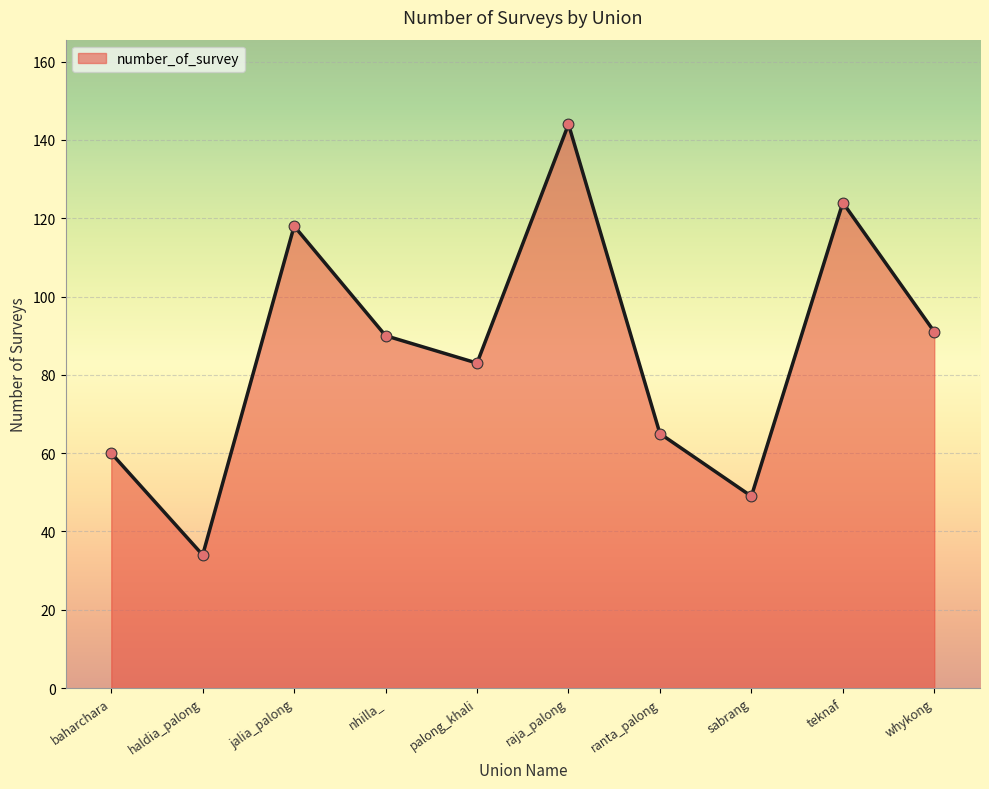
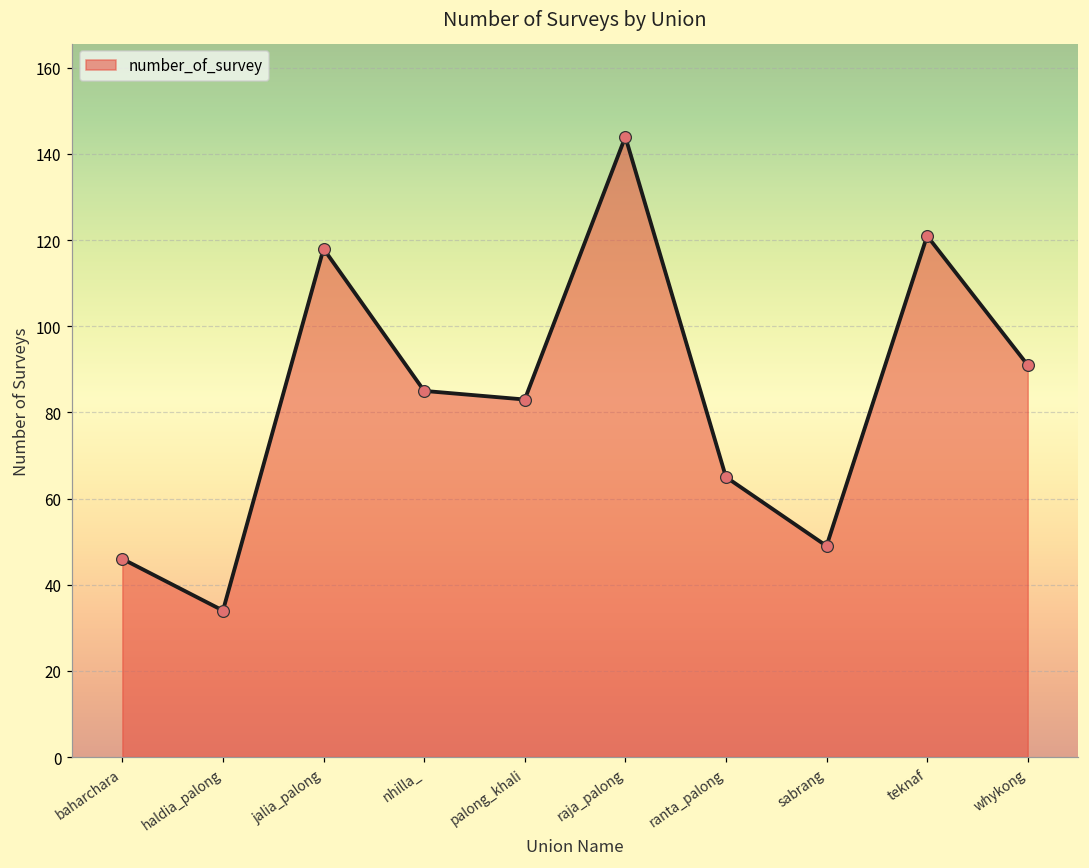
  {
-   "baharchara": 60,
+   "baharchara": 46,
    "haldia_palong": 34,
    "jalia_palong": 118,
-   "nhilla_": 90,
+   "nhilla_": 85,
    "palong_khali": 83,
    "raja_palong": 144,
    "ranta_palong": 65,
    "sabrang": 49,
-   "teknaf": 124,
+   "teknaf": 121,
    "whykong": 91
  }
